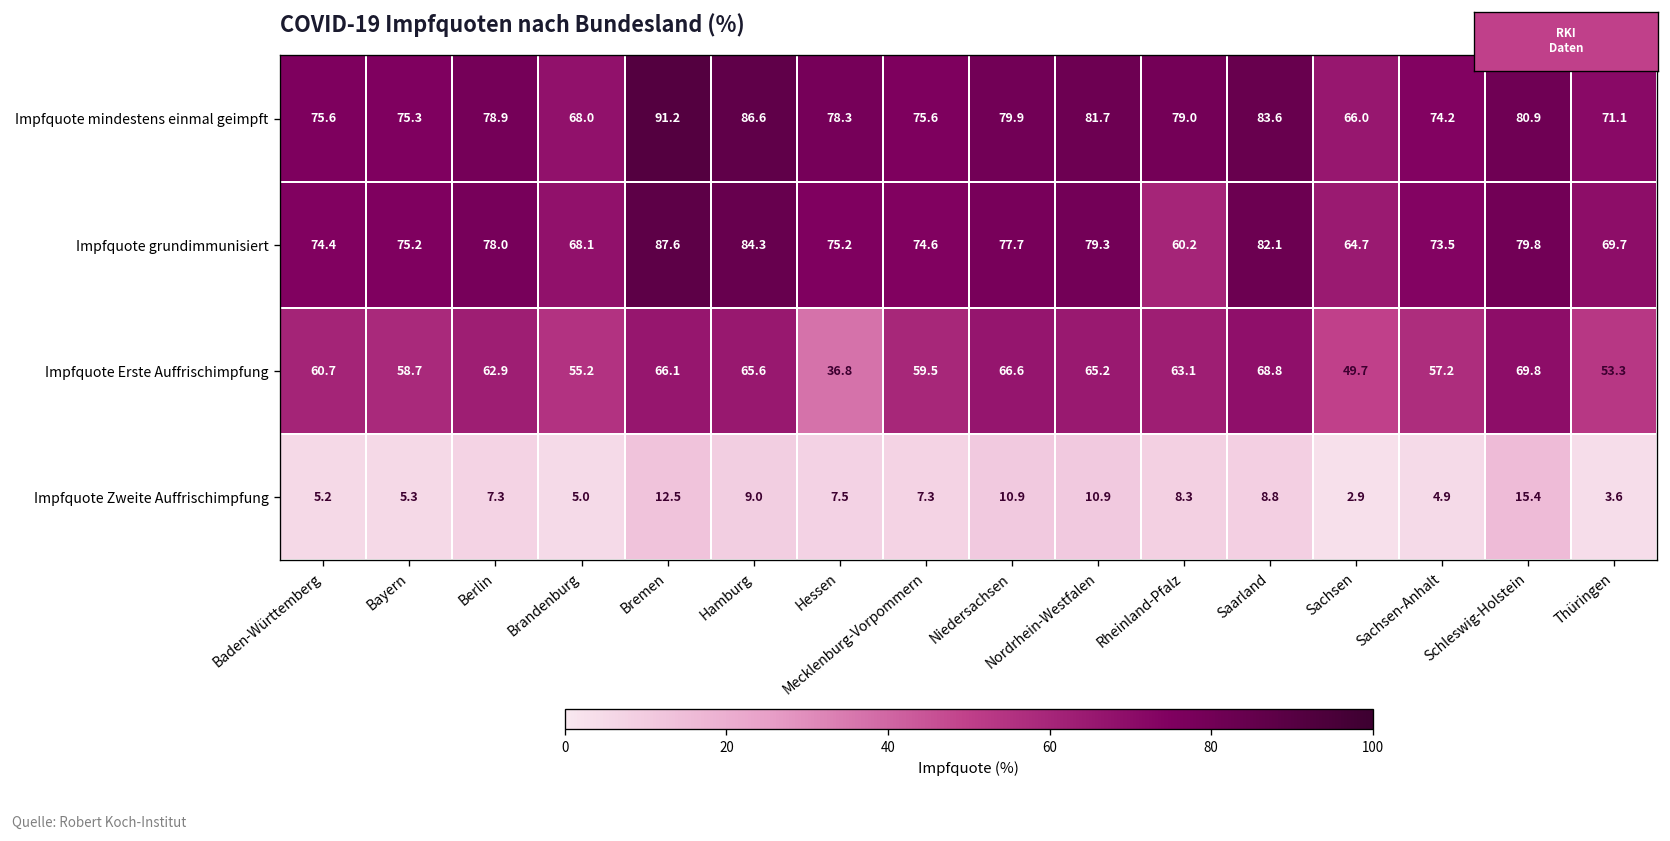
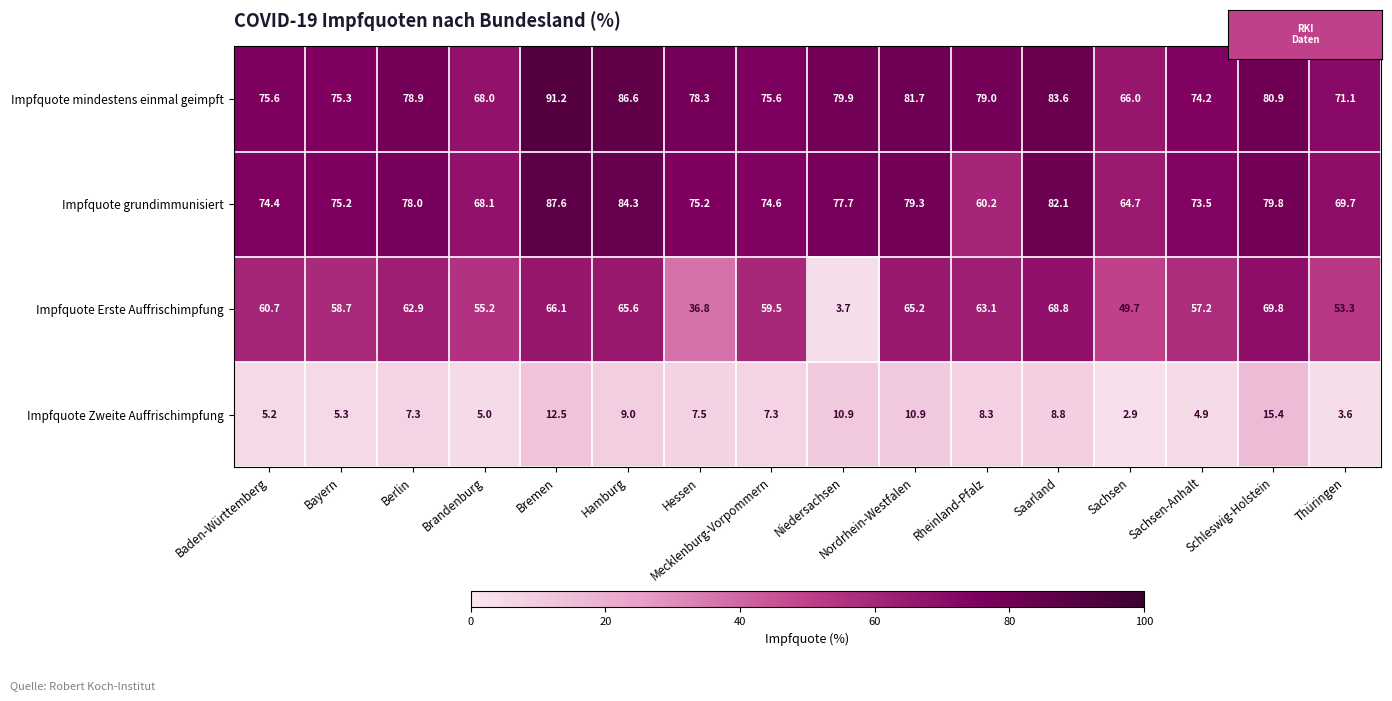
  {
    "Impfquote mindestens einmal geimpft": {
      "Baden-Württemberg": 75.6,
      "Bayern": 75.3,
      "Berlin": 78.9,
      "Brandenburg": 68.0,
      "Bremen": 91.2,
      "Hamburg": 86.6,
      "Hessen": 78.3,
      "Mecklenburg-Vorpommern": 75.6,
      "Niedersachsen": 79.9,
      "Nordrhein-Westfalen": 81.7,
      "Rheinland-Pfalz": 79.0,
      "Saarland": 83.6,
      "Sachsen": 66.0,
      "Sachsen-Anhalt": 74.2,
      "Schleswig-Holstein": 80.9,
      "Thüringen": 71.1
    },
    "Impfquote grundimmunisiert": {
      "Baden-Württemberg": 74.4,
      "Bayern": 75.2,
      "Berlin": 78.0,
      "Brandenburg": 68.1,
      "Bremen": 87.6,
      "Hamburg": 84.3,
      "Hessen": 75.2,
      "Mecklenburg-Vorpommern": 74.6,
      "Niedersachsen": 77.7,
      "Nordrhein-Westfalen": 79.3,
      "Rheinland-Pfalz": 60.2,
      "Saarland": 82.1,
      "Sachsen": 64.7,
      "Sachsen-Anhalt": 73.5,
      "Schleswig-Holstein": 79.8,
      "Thüringen": 69.7
    },
    "Impfquote Erste Auffrischimpfung": {
      "Baden-Württemberg": 60.7,
      "Bayern": 58.7,
      "Berlin": 62.9,
      "Brandenburg": 55.2,
      "Bremen": 66.1,
      "Hamburg": 65.6,
      "Hessen": 36.8,
      "Mecklenburg-Vorpommern": 59.5,
-     "Niedersachsen": 66.6,
+     "Niedersachsen": 3.7,
      "Nordrhein-Westfalen": 65.2,
      "Rheinland-Pfalz": 63.1,
      "Saarland": 68.8,
      "Sachsen": 49.7,
      "Sachsen-Anhalt": 57.2,
      "Schleswig-Holstein": 69.8,
      "Thüringen": 53.3
    },
    "Impfquote Zweite Auffrischimpfung": {
      "Baden-Württemberg": 5.2,
      "Bayern": 5.3,
      "Berlin": 7.3,
      "Brandenburg": 5.0,
      "Bremen": 12.5,
      "Hamburg": 9.0,
      "Hessen": 7.5,
      "Mecklenburg-Vorpommern": 7.3,
      "Niedersachsen": 10.9,
      "Nordrhein-Westfalen": 10.9,
      "Rheinland-Pfalz": 8.3,
      "Saarland": 8.8,
      "Sachsen": 2.9,
      "Sachsen-Anhalt": 4.9,
      "Schleswig-Holstein": 15.4,
      "Thüringen": 3.6
    }
  }
